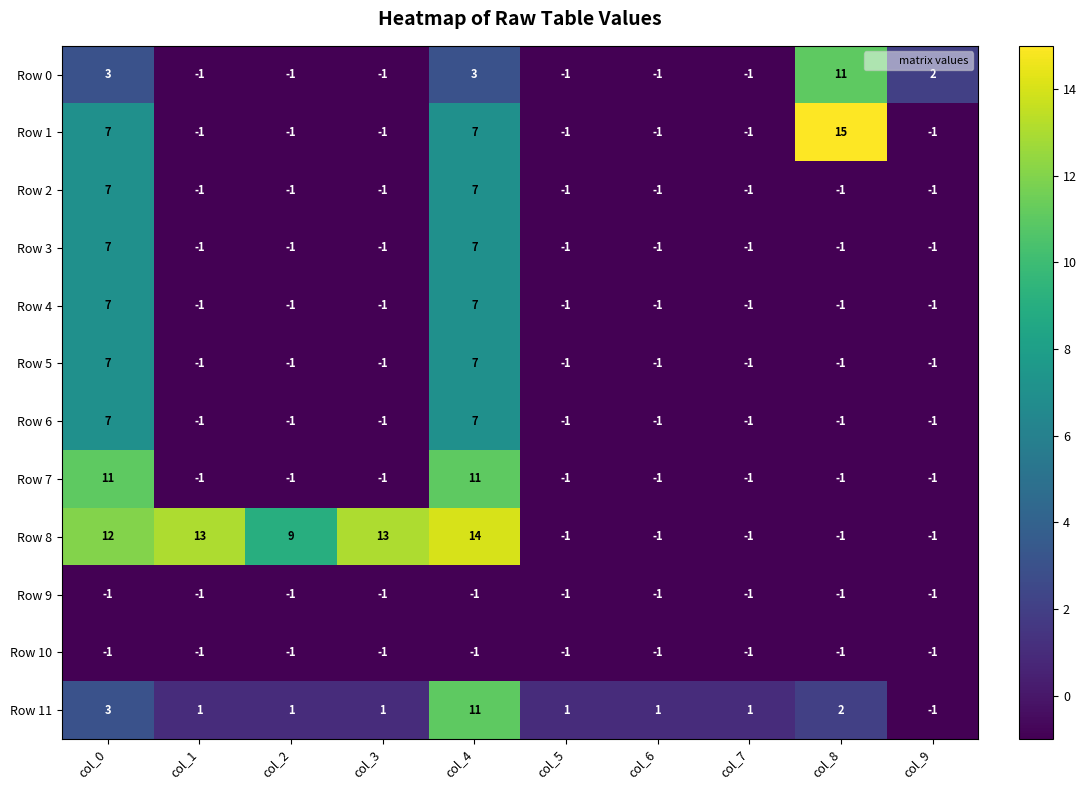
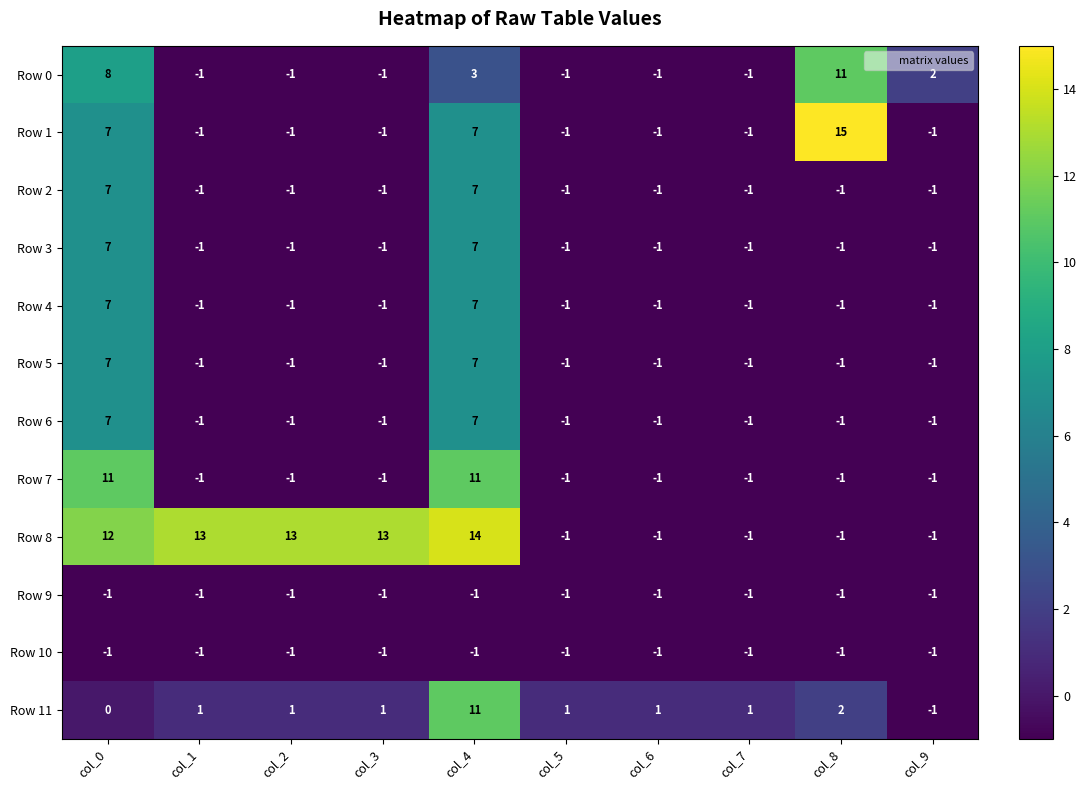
  {
    "Row 0": {
-     "col_0": 3,
+     "col_0": 8,
      "col_1": -1,
      "col_2": -1,
      "col_3": -1,
      "col_4": 3,
      "col_5": -1,
      "col_6": -1,
      "col_7": -1,
      "col_8": 11
    },
    "Row 1": {
      "col_0": 7,
      "col_1": -1,
      "col_2": -1,
      "col_3": -1,
      "col_4": 7,
      "col_5": -1,
      "col_6": -1,
      "col_7": -1,
      "col_8": 15,
      "col_9": -1
    },
    "Row 2": {
      "col_0": 7,
      "col_1": -1,
      "col_2": -1,
      "col_3": -1,
      "col_4": 7,
      "col_5": -1,
      "col_6": -1,
      "col_7": -1,
      "col_8": -1,
      "col_9": -1
    },
    "Row 3": {
      "col_0": 7,
      "col_1": -1,
      "col_2": -1,
      "col_3": -1,
      "col_4": 7,
      "col_5": -1,
      "col_6": -1,
      "col_7": -1,
      "col_8": -1,
      "col_9": -1
    },
    "Row 4": {
      "col_0": 7,
      "col_1": -1,
      "col_2": -1,
      "col_3": -1,
      "col_4": 7,
      "col_5": -1,
      "col_6": -1,
      "col_7": -1,
      "col_8": -1,
      "col_9": -1
    },
    "Row 5": {
      "col_0": 7,
      "col_1": -1,
      "col_2": -1,
      "col_3": -1,
      "col_4": 7,
      "col_5": -1,
      "col_6": -1,
      "col_7": -1,
      "col_8": -1,
      "col_9": -1
    },
    "Row 6": {
      "col_0": 7,
      "col_1": -1,
      "col_2": -1,
      "col_3": -1,
      "col_4": 7,
      "col_5": -1,
      "col_6": -1,
      "col_7": -1,
      "col_8": -1,
      "col_9": -1
    },
    "Row 7": {
      "col_0": 11,
      "col_1": -1,
      "col_2": -1,
      "col_3": -1,
      "col_4": 11,
      "col_5": -1,
      "col_6": -1,
      "col_7": -1,
      "col_8": -1,
      "col_9": -1
    },
    "Row 8": {
      "col_0": 12,
      "col_1": 13,
-     "col_2": 9,
+     "col_2": 13,
      "col_3": 13,
      "col_4": 14,
      "col_5": -1,
      "col_6": -1,
      "col_7": -1,
      "col_8": -1,
      "col_9": -1
    },
    "Row 9": {
      "col_0": -1,
      "col_1": -1,
      "col_2": -1,
      "col_3": -1,
      "col_4": -1,
      "col_5": -1,
      "col_6": -1,
      "col_7": -1,
      "col_8": -1,
      "col_9": -1
    },
    "Row 10": {
      "col_0": -1,
      "col_1": -1,
      "col_2": -1,
      "col_3": -1,
      "col_4": -1,
      "col_5": -1,
      "col_6": -1,
      "col_7": -1,
      "col_8": -1,
      "col_9": -1
    },
    "Row 11": {
-     "col_0": 3,
+     "col_0": 0,
      "col_1": 1,
      "col_2": 1,
      "col_3": 1,
      "col_4": 11,
      "col_5": 1,
      "col_6": 1,
      "col_7": 1,
      "col_8": 2,
      "col_9": -1
    }
  }
